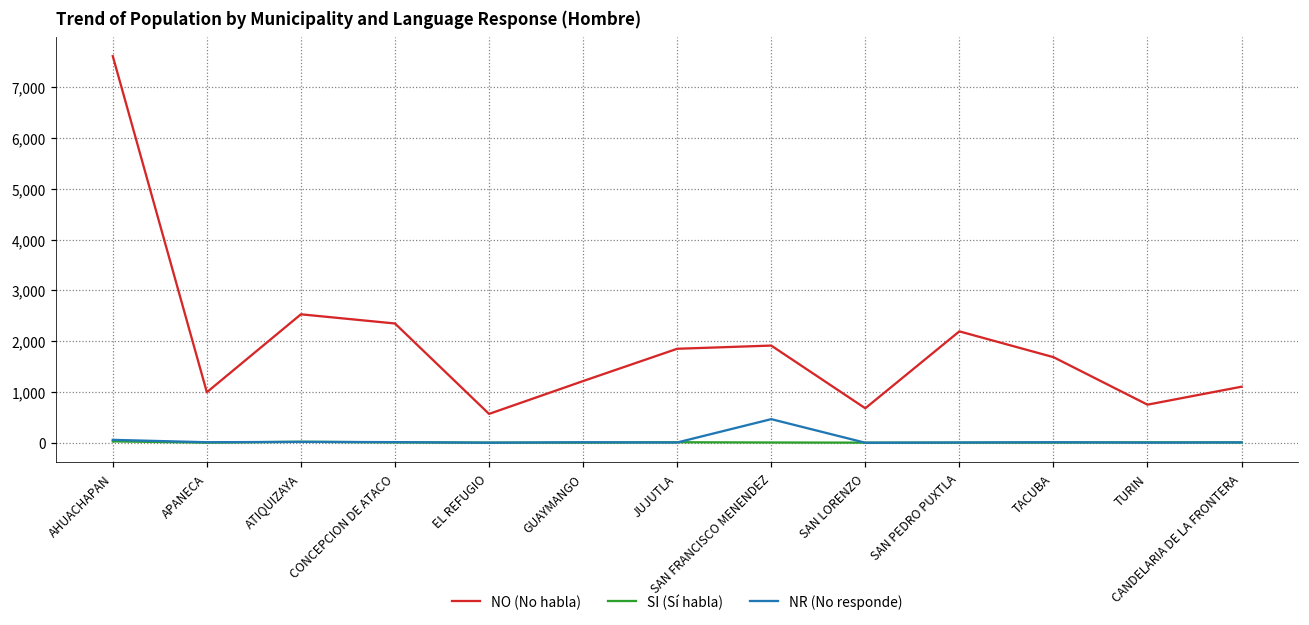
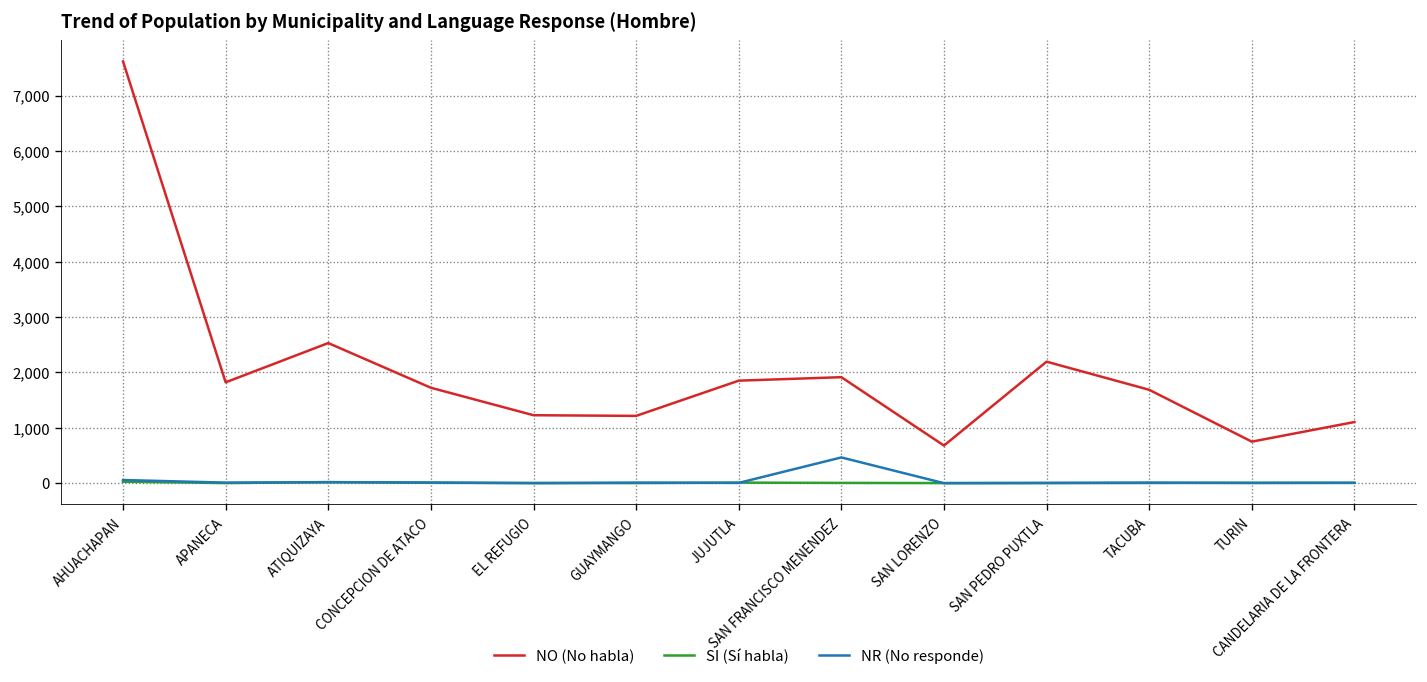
  {
    "NO (No habla)": {
      "AHUACHAPAN": "7,600",
-     "APANECA": "1,000",
+     "APANECA": "1,800",
      "ATIQUIZAYA": "2,500",
-     "CONCEPCION DE ATACO": "2,400",
-     "EL REFUGIO": "600",
+     "CONCEPCION DE ATACO": "1,700",
+     "EL REFUGIO": "1,200",
      "GUAYMANGO": "1,200",
      "JUJUTLA": "1,900",
      "SAN FRANCISCO MENENDEZ": "1,900",
      "SAN LORENZO": "700",
      "SAN PEDRO PUXTLA": "2,200",
      "TACUBA": "1,700",
      "TURIN": "800",
      "CANDELARIA DE LA FRONTERA": "1,100"
    },
    "SI (Sí habla)": {
      "SAN FRANCISCO MENENDEZ": "0"
    },
    "NR (No responde)": {
      "SAN FRANCISCO MENENDEZ": "500"
    }
  }
